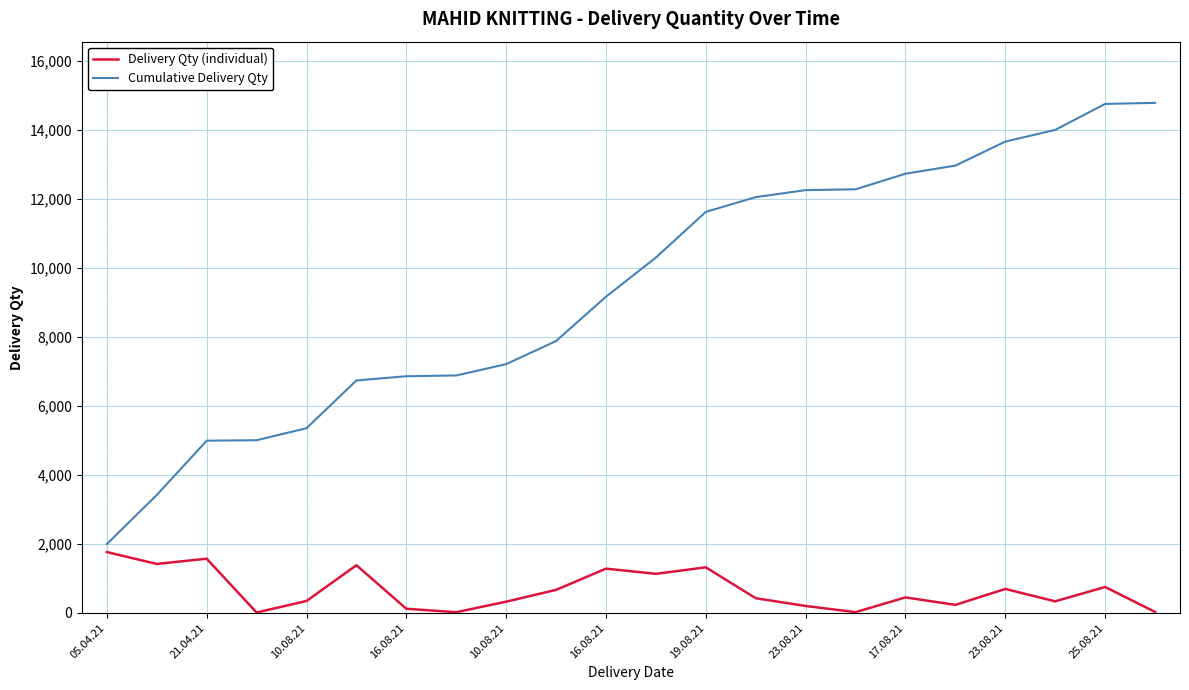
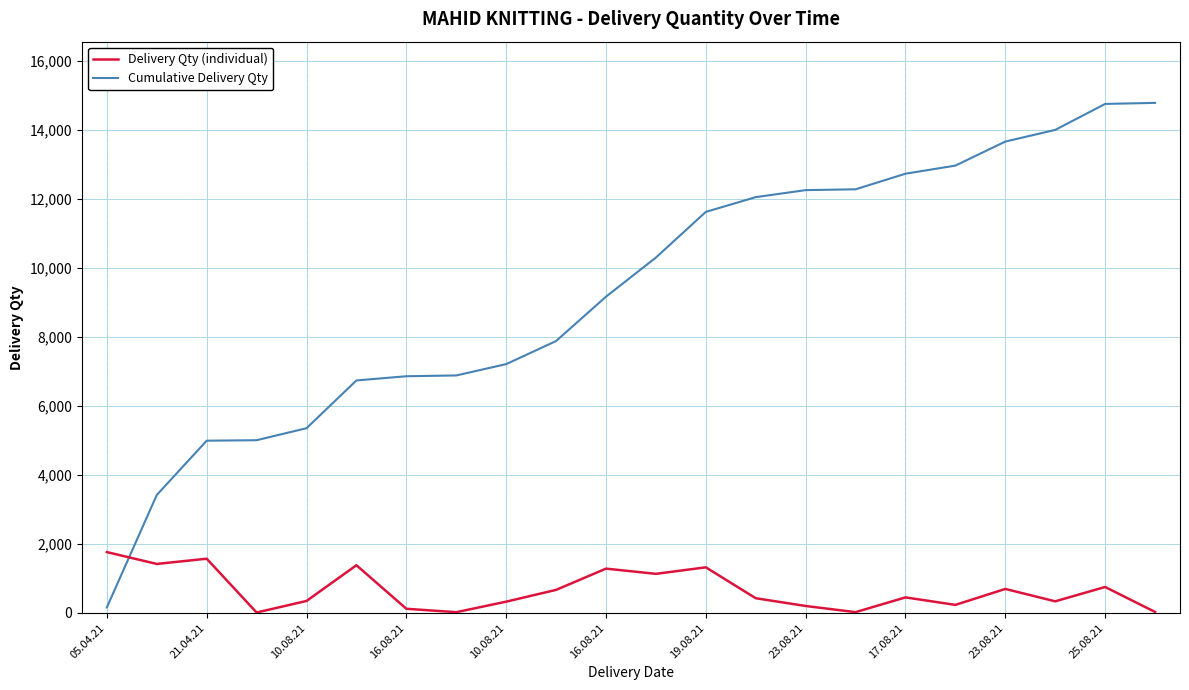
  {
    "Delivery Qty (individual)": {
      "05.04.21": "1,800",
      "25.08.21": "800"
    },
    "Cumulative Delivery Qty": {
-     "05.04.21": "2,000",
+     "05.04.21": "200",
      "25.08.21": "14,800"
    }
  }
